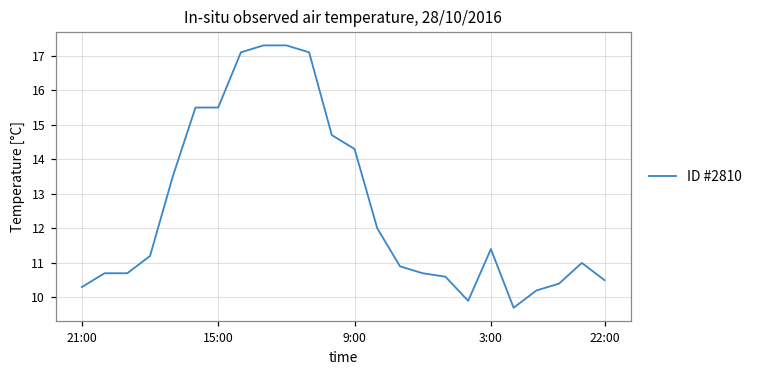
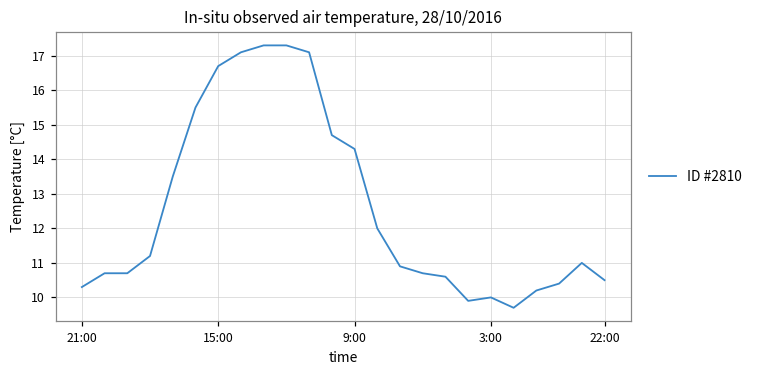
  {
    "21:00": 10.3,
-   "15:00": 15.5,
+   "15:00": 16.7,
    "9:00": 14.3,
-   "3:00": 11.4,
+   "3:00": 10.0,
    "22:00": 10.5
  }
